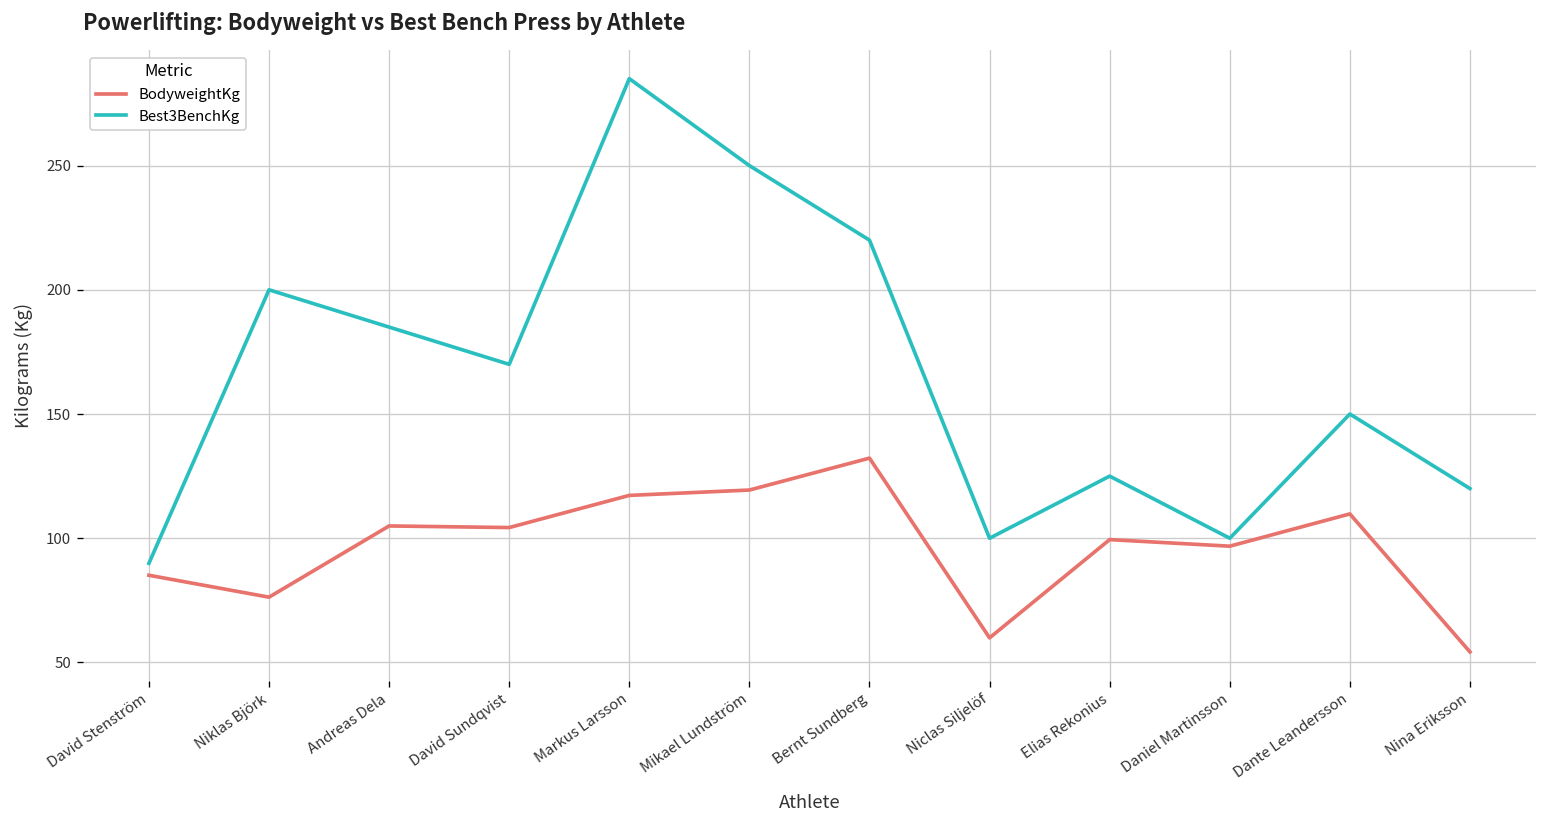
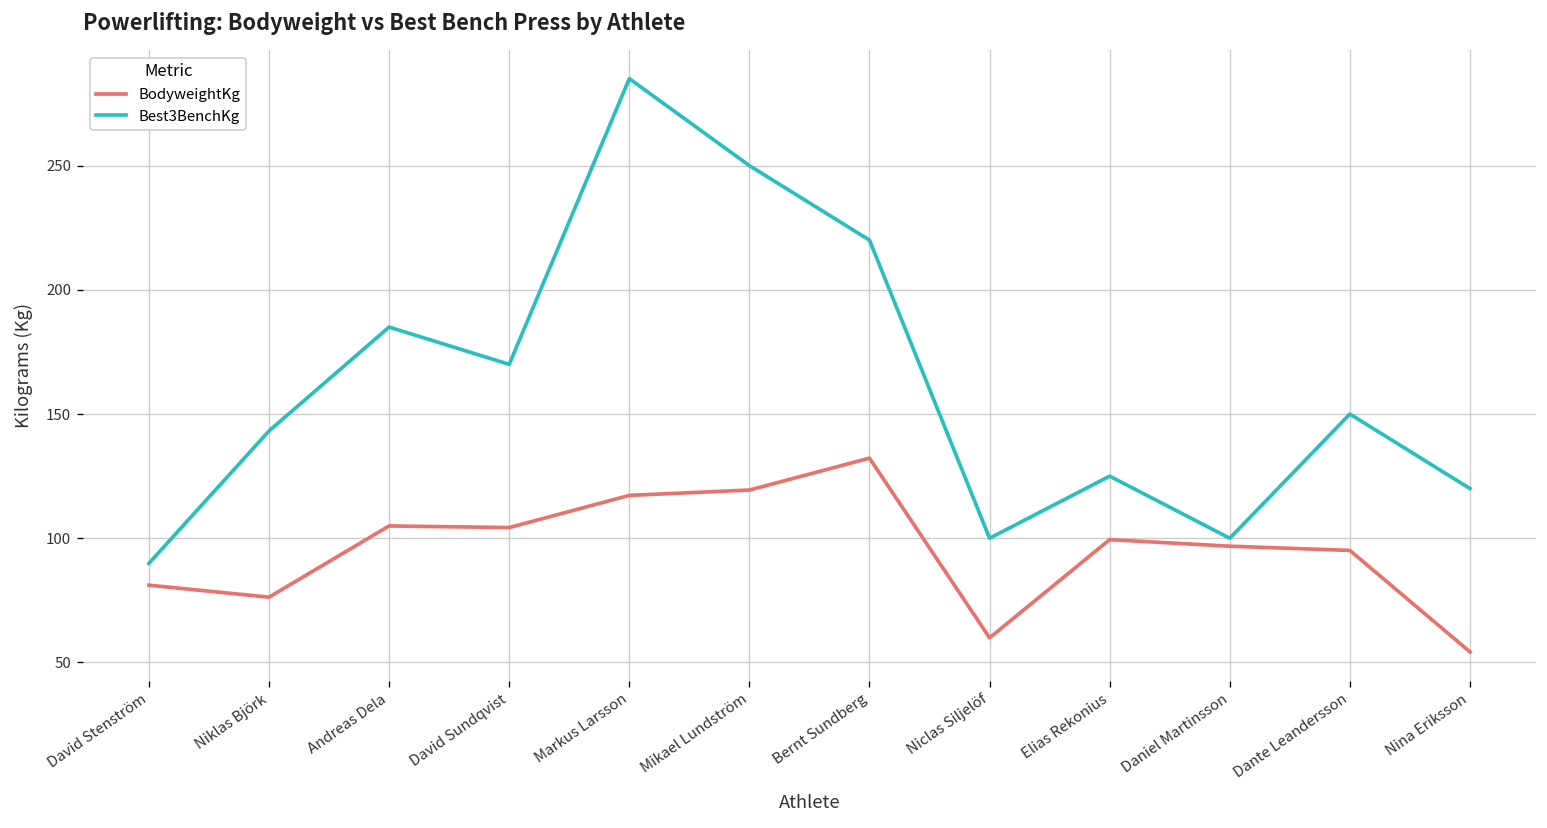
  {
    "BodyweightKg": {
-     "David Stenström": 85,
+     "David Stenström": 81,
      "Niklas Björk": 76,
      "Andreas Dela": 105,
      "David Sundqvist": 104,
      "Markus Larsson": 117,
      "Mikael Lundström": 119,
      "Bernt Sundberg": 132,
      "Niclas Siljelöf": 60,
      "Elias Rekonius": 99,
      "Daniel Martinsson": 97,
-     "Dante Leandersson": 110,
+     "Dante Leandersson": 95,
      "Nina Eriksson": 54
    },
    "Best3BenchKg": {
      "David Stenström": 90,
-     "Niklas Björk": 200,
+     "Niklas Björk": 143,
      "Andreas Dela": 185,
      "David Sundqvist": 170,
      "Markus Larsson": 285,
      "Mikael Lundström": 250,
      "Bernt Sundberg": 220,
      "Niclas Siljelöf": 100,
      "Elias Rekonius": 125,
      "Daniel Martinsson": 100,
      "Dante Leandersson": 150,
      "Nina Eriksson": 120
    }
  }
